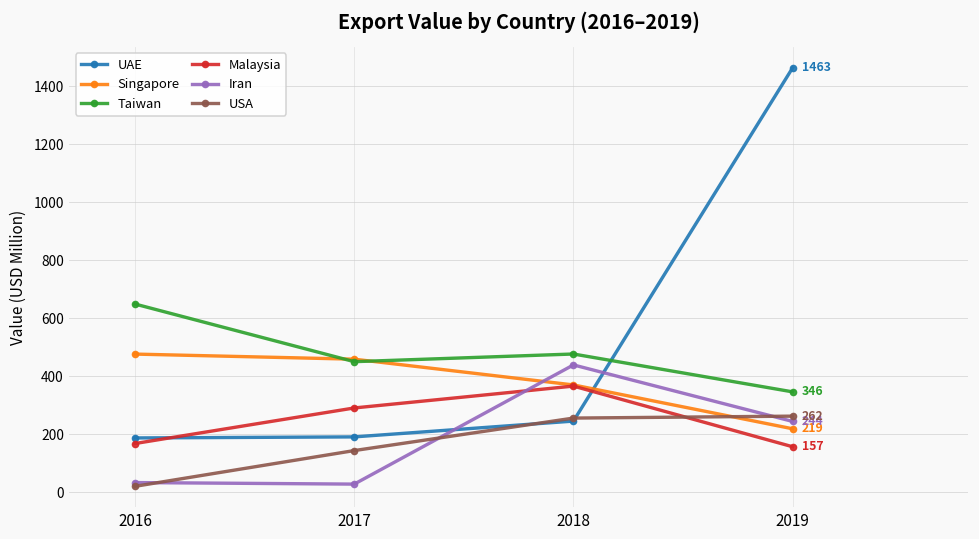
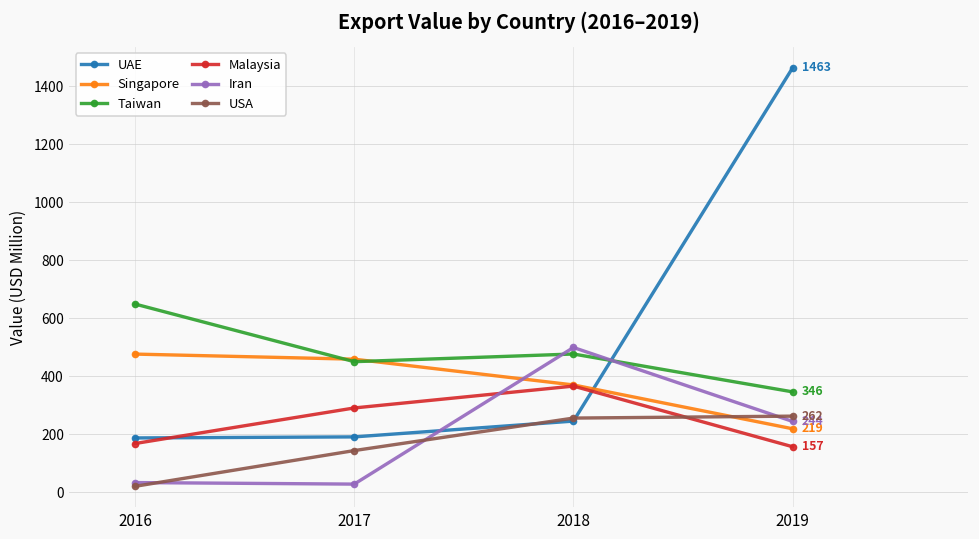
  {
    "UAE": {
      "2019": 1463
    },
    "Singapore": {
      "2016": 480
    },
    "Taiwan": {
      "2019": 346
    },
    "Malaysia": {
      "2019": 157
    },
    "Iran": {
      "2016": 30,
      "2017": 30,
-     "2018": 440
+     "2018": 500
    },
    "USA": {
      "2016": 20,
      "2017": 140,
      "2018": 260
    }
  }
